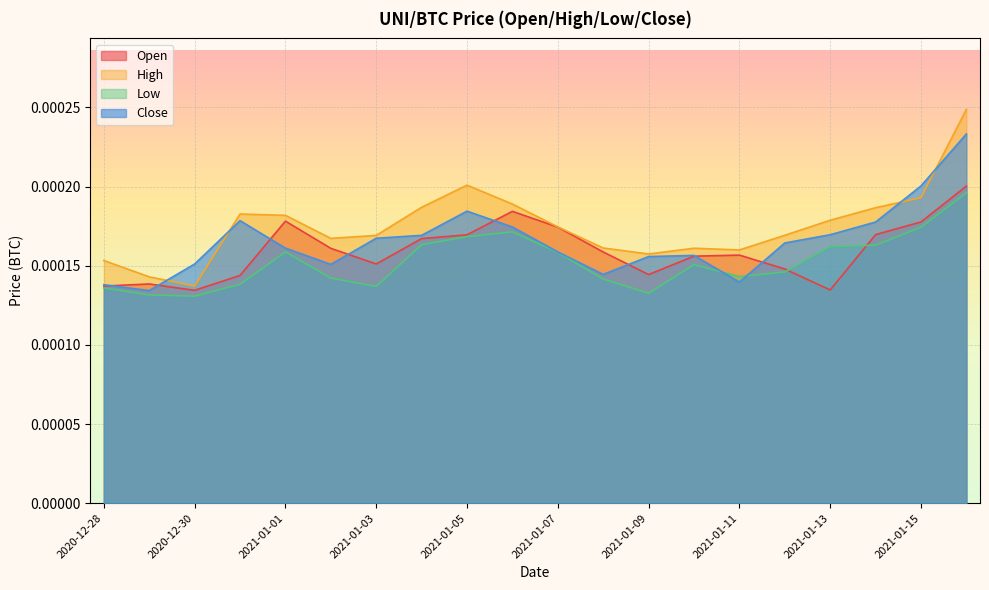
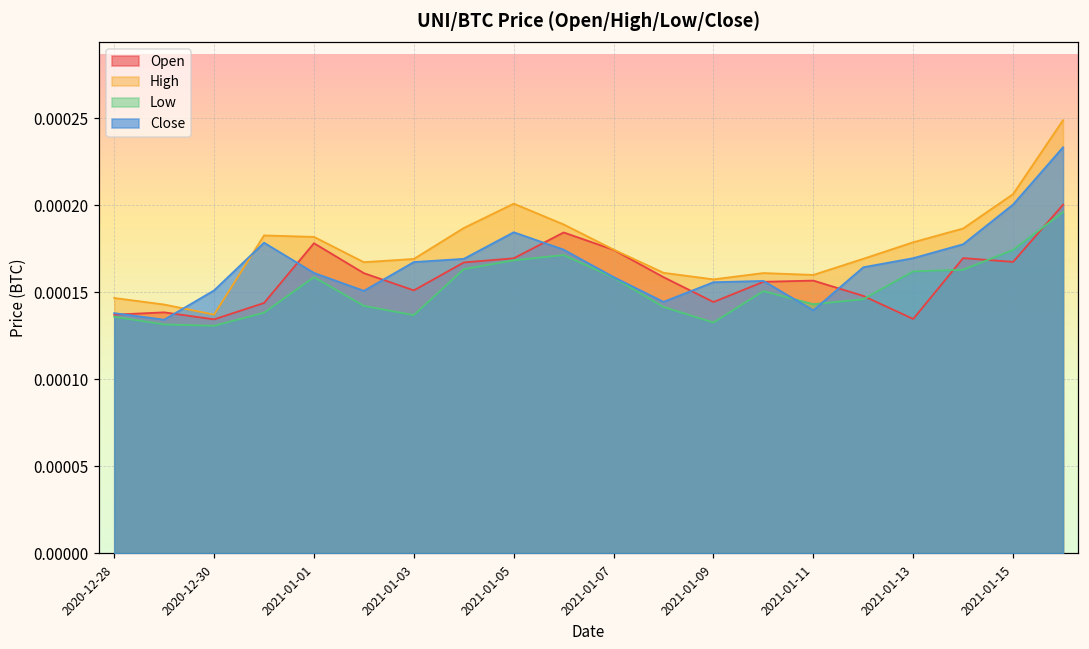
  {
    "Open": {
      "2020-12-30": 0.000134,
      "2021-01-01": 0.000178,
      "2021-01-03": 0.000151,
      "2021-01-09": 0.000144,
      "2021-01-11": 0.000157,
      "2021-01-13": 0.000135,
-     "2021-01-15": 0.000178
+     "2021-01-15": 0.000167
    },
    "High": {
-     "2020-12-28": 0.000153,
+     "2020-12-28": 0.000147,
      "2020-12-30": 0.000137,
      "2021-01-01": 0.000182,
      "2021-01-03": 0.000169,
      "2021-01-05": 0.000201,
      "2021-01-09": 0.000157,
      "2021-01-11": 0.000160,
      "2021-01-13": 0.000179,
-     "2021-01-15": 0.000193
+     "2021-01-15": 0.000206
    },
    "Low": {
      "2020-12-30": 0.000131,
      "2021-01-01": 0.000159,
      "2021-01-03": 0.000137,
      "2021-01-09": 0.000133,
      "2021-01-11": 0.000143,
      "2021-01-13": 0.000162,
      "2021-01-15": 0.000174
    },
    "Close": {
      "2020-12-30": 0.000151,
      "2021-01-01": 0.000161,
      "2021-01-03": 0.000167,
      "2021-01-05": 0.000185,
      "2021-01-09": 0.000156,
      "2021-01-11": 0.000140,
      "2021-01-13": 0.000170,
      "2021-01-15": 0.000200
    }
  }
